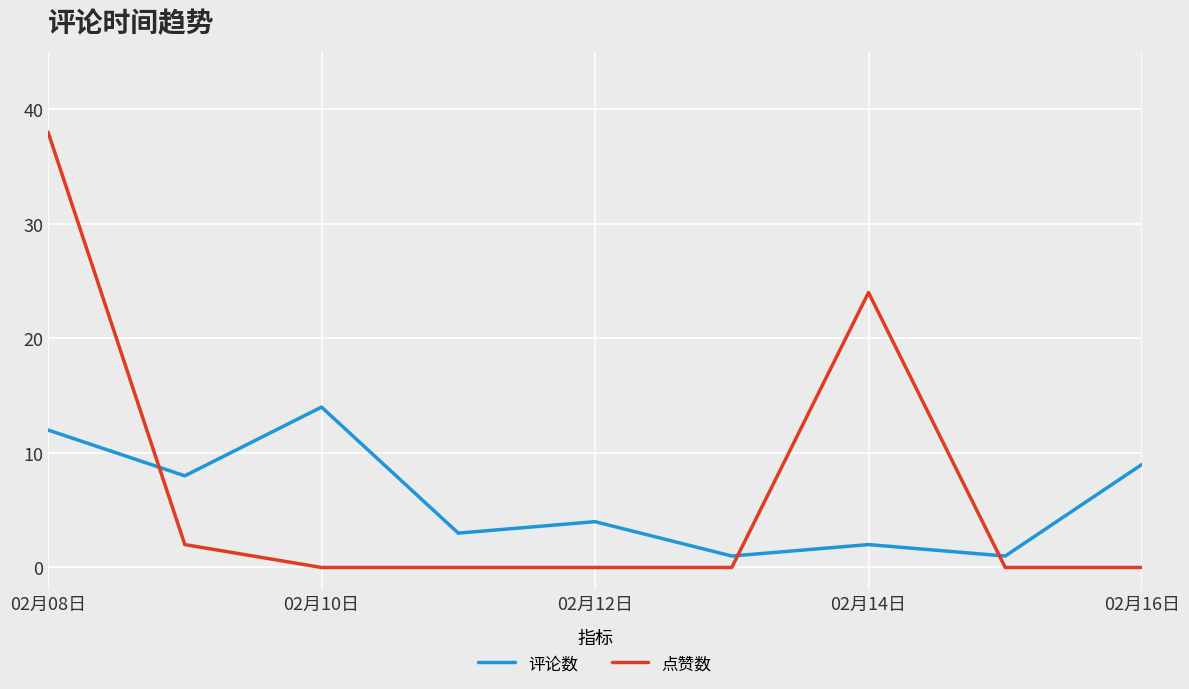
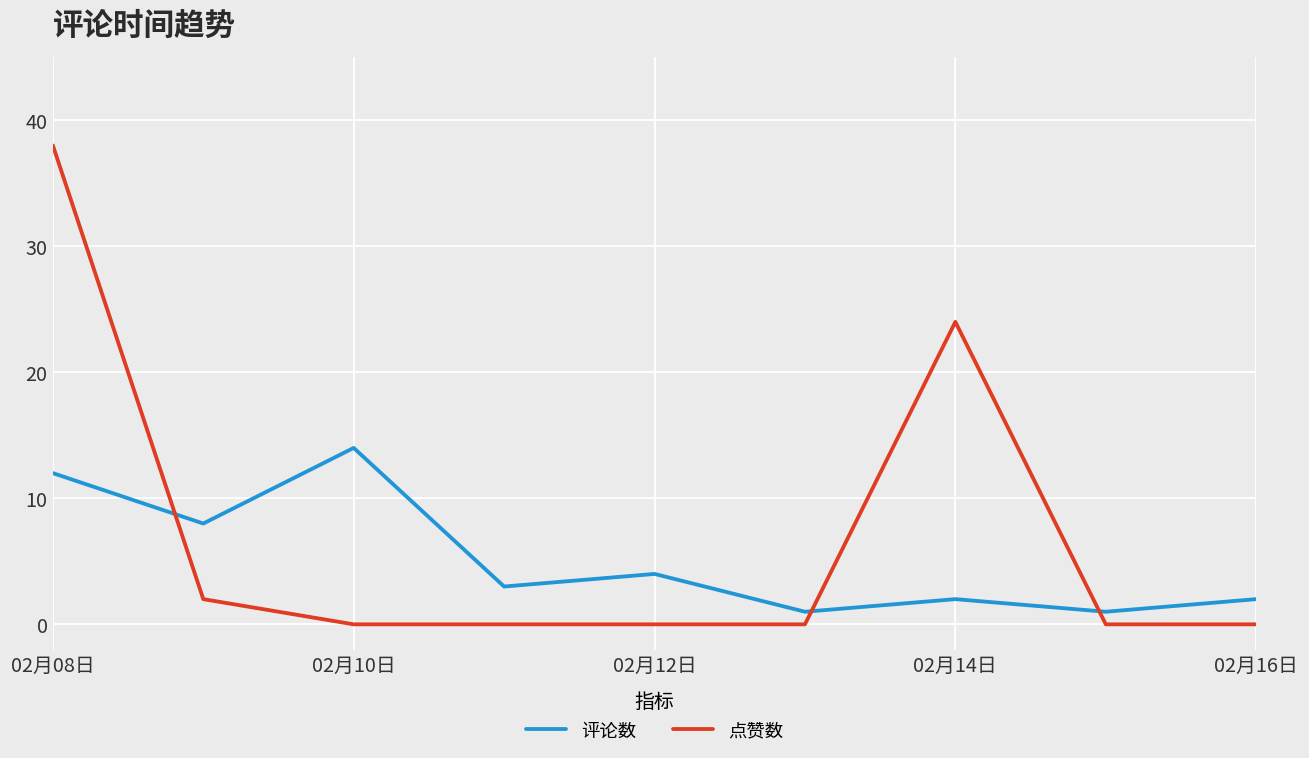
  {
    "评论数": {
      "02月08日": 12,
      "02月10日": 14,
      "02月12日": 4,
      "02月14日": 2,
-     "02月16日": 9
+     "02月16日": 2
    },
    "点赞数": {
      "02月08日": 38,
      "02月10日": 0,
      "02月12日": 0,
      "02月14日": 24,
      "02月16日": 0
    }
  }
